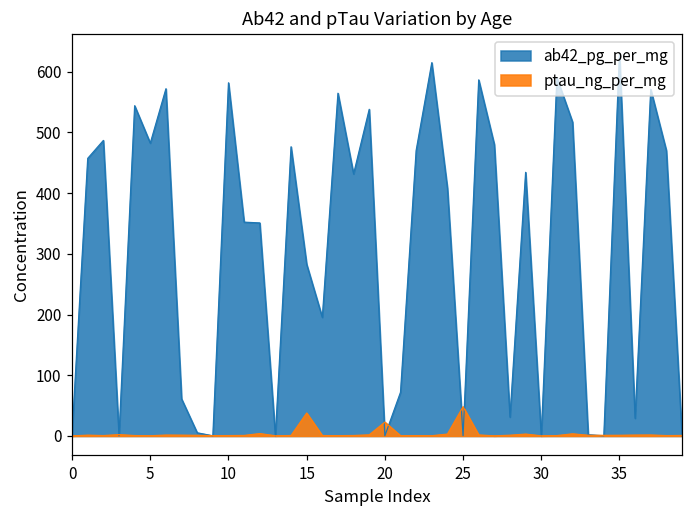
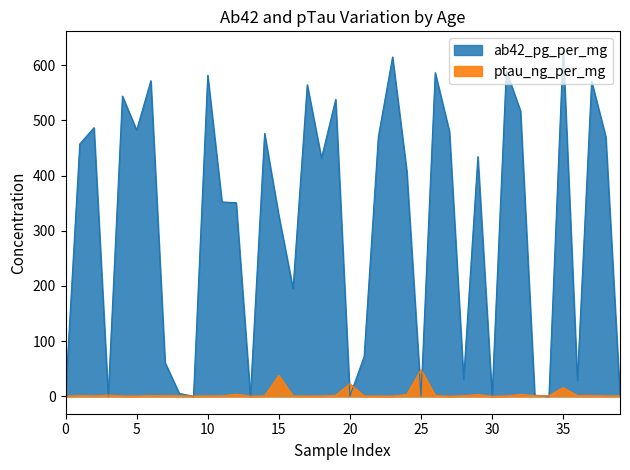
  {
    "ab42_pg_per_mg": {
      "5": 480,
      "10": 580,
-     "15": 280,
+     "15": 330,
      "20": 0,
      "25": 0
    },
    "ptau_ng_per_mg": {
      "5": 0,
      "10": 0,
      "15": 40,
      "20": 20,
      "25": 50,
-     "35": 0
+     "35": 20
    }
  }
